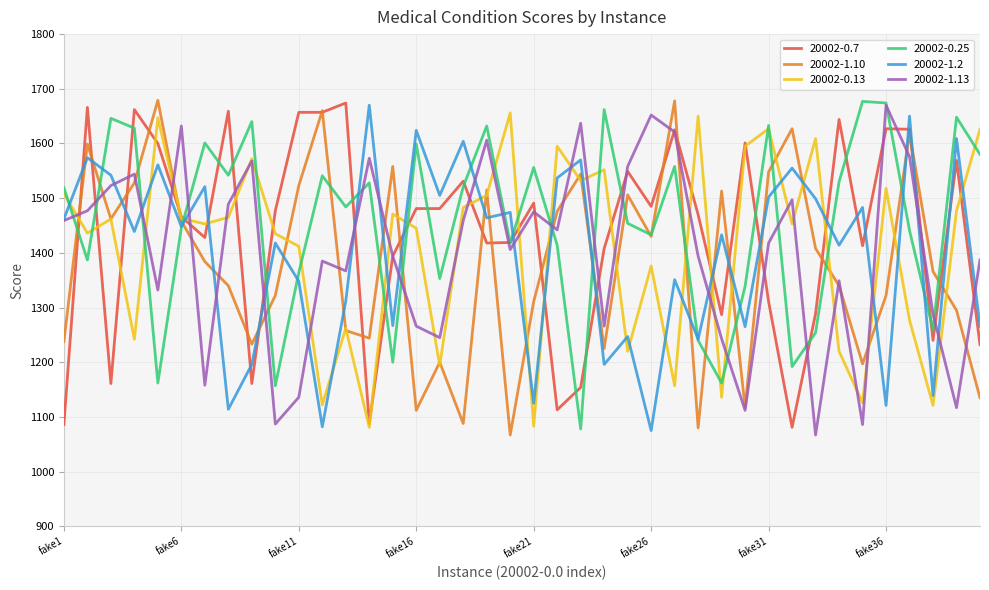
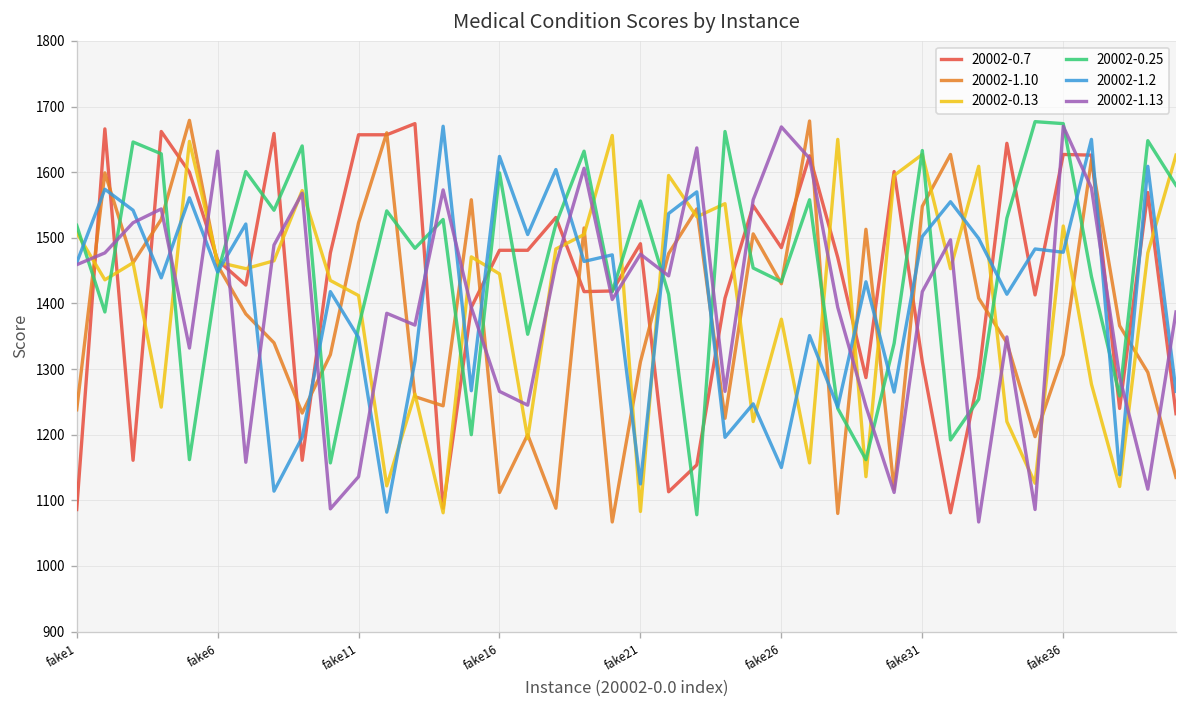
  {
    "20002-0.13": {
      "fake1": 1510,
      "fake11": 1410,
      "fake16": 1450,
      "fake21": 1080,
      "fake26": 1380,
      "fake31": 1630,
      "fake36": 1520
    },
    "20002-0.25": {
      "fake1": 1520,
      "fake11": 1360,
      "fake16": 1600,
      "fake21": 1560,
      "fake31": 1630
    },
    "20002-1.2": {
      "fake11": 1350,
      "fake16": 1620,
      "fake21": 1130,
-     "fake26": 1080,
+     "fake26": 1150,
      "fake31": 1500,
-     "fake36": 1120
+     "fake36": 1480
    },
    "20002-1.13": {
      "fake6": 1630,
      "fake11": 1140,
      "fake16": 1270,
      "fake21": 1480,
-     "fake26": 1650,
+     "fake26": 1670,
      "fake31": 1420
    }
  }
